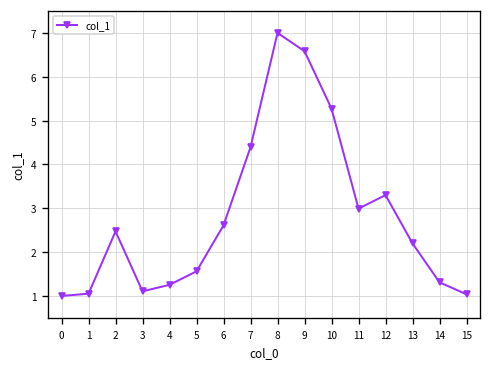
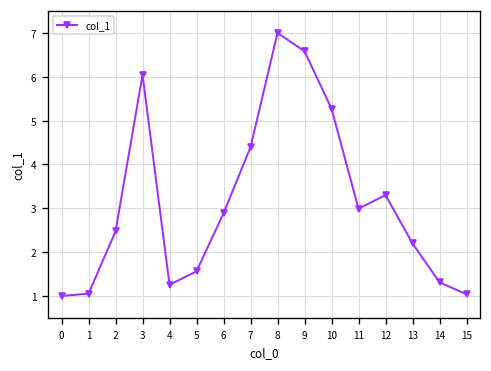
  {
    "0": 1.0,
    "1": 1.1,
    "2": 2.5,
-   "3": 1.1,
+   "3": 6.0,
    "4": 1.3,
    "5": 1.6,
-   "6": 2.6,
+   "6": 2.9,
    "7": 4.4,
    "8": 7.0,
    "9": 6.6,
    "10": 5.3,
    "11": 3.0,
    "12": 3.3,
    "13": 2.2,
    "14": 1.3,
    "15": 1.0
  }
